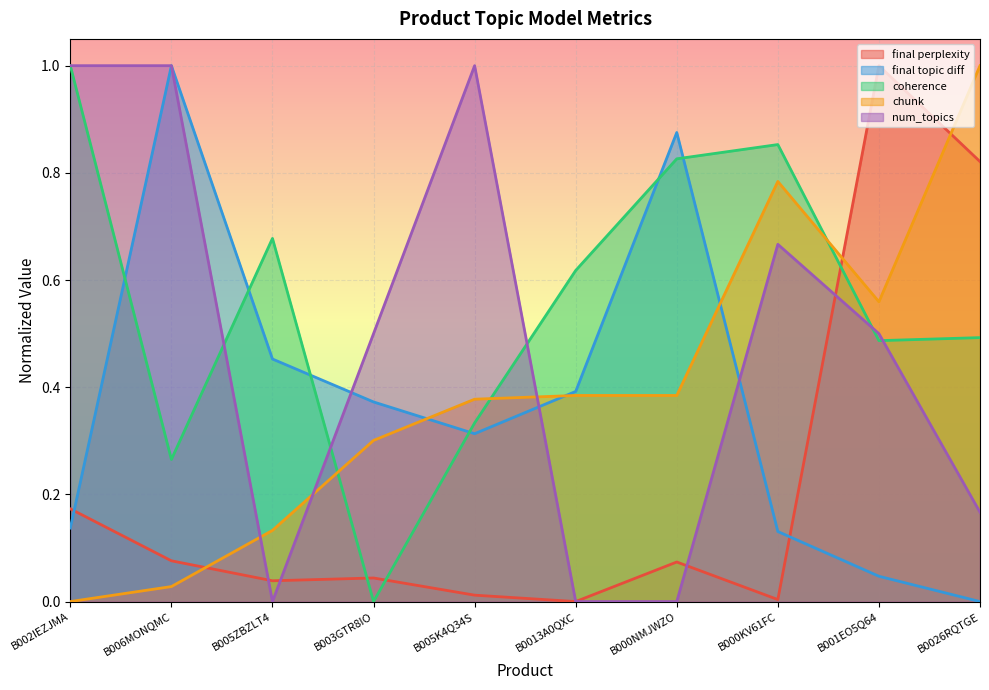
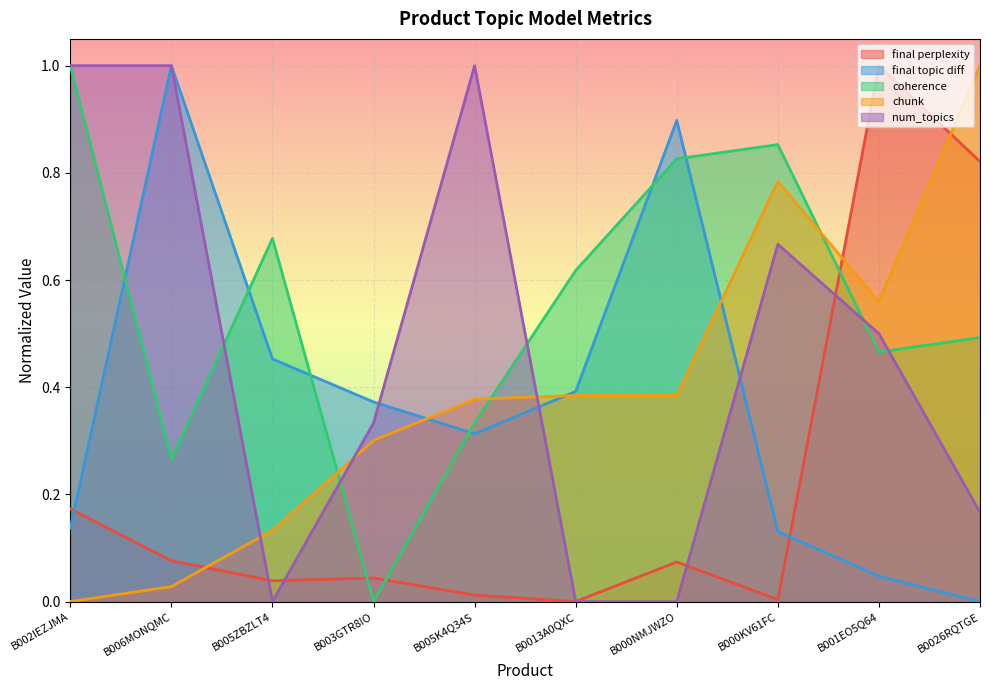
  {
    "final perplexity": {
      "B002IEZJMA": 0.17,
      "B006MONQMC": 0.08,
      "B005ZBZLT4": 0.04,
      "B003GTR8IO": 0.04,
      "B005K4Q34S": 0.01,
      "B000NMJWZO": 0.07,
      "B000KV61FC": 0.00,
      "B0026RQTGE": 0.82
    },
    "final topic diff": {
      "B002IEZJMA": 0.14,
      "B005ZBZLT4": 0.45,
      "B003GTR8IO": 0.37,
      "B005K4Q34S": 0.31,
      "B0013A0QXC": 0.39,
-     "B000NMJWZO": 0.88,
+     "B000NMJWZO": 0.90,
      "B000KV61FC": 0.13,
      "B001EO5Q64": 0.05,
      "B0026RQTGE": 0.00
    },
    "coherence": {
      "B006MONQMC": 0.27,
      "B005ZBZLT4": 0.68,
      "B003GTR8IO": 0.00,
      "B005K4Q34S": 0.33,
      "B0013A0QXC": 0.62,
      "B000NMJWZO": 0.83,
      "B000KV61FC": 0.85,
-     "B001EO5Q64": 0.49,
+     "B001EO5Q64": 0.47,
      "B0026RQTGE": 0.49
    },
    "chunk": {
      "B002IEZJMA": 0.00,
      "B006MONQMC": 0.03,
      "B005ZBZLT4": 0.13,
      "B003GTR8IO": 0.30,
      "B005K4Q34S": 0.38,
      "B0013A0QXC": 0.38,
      "B000NMJWZO": 0.38,
      "B000KV61FC": 0.78,
      "B001EO5Q64": 0.56,
      "B0026RQTGE": 1.00
    },
    "num_topics": {
      "B005ZBZLT4": 0.00,
-     "B003GTR8IO": 0.50,
+     "B003GTR8IO": 0.33,
      "B005K4Q34S": 1.00,
      "B000NMJWZO": 0.00,
      "B000KV61FC": 0.67,
      "B001EO5Q64": 0.50,
      "B0026RQTGE": 0.17
    }
  }
